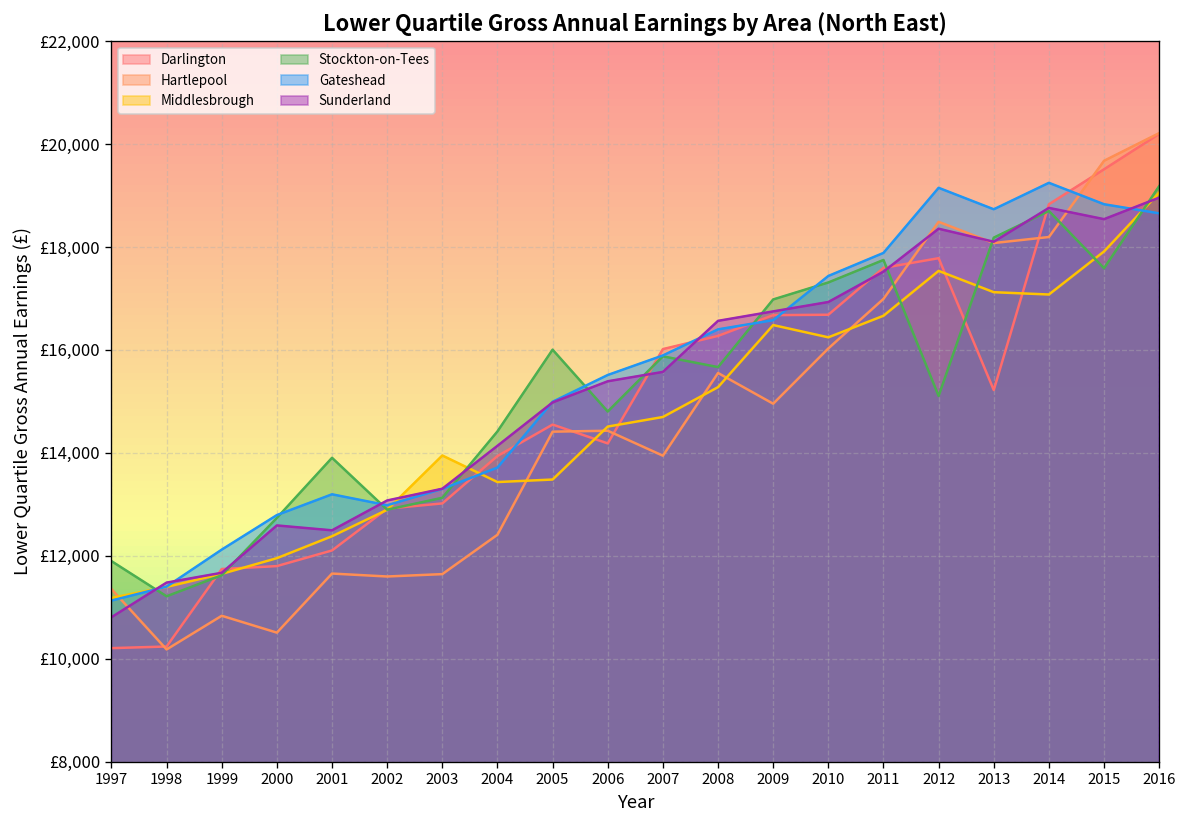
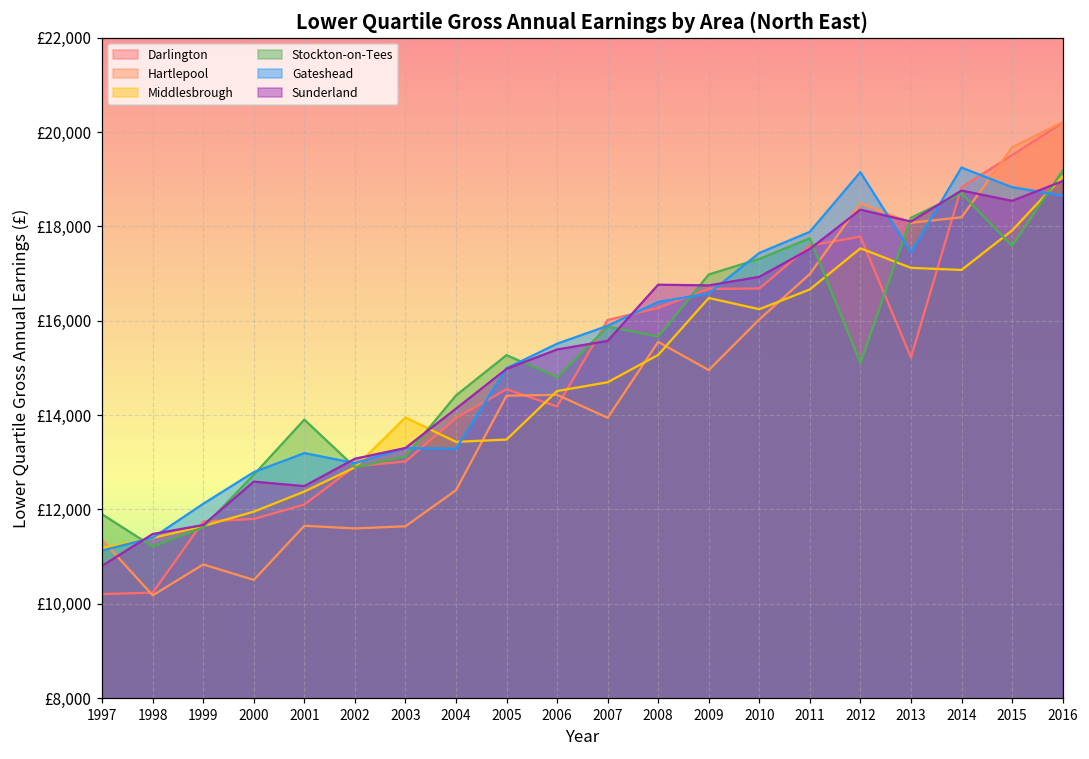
  {
    "Middlesbrough": {
      "2000": "£12,000",
      "2001": "£12,400",
      "2003": "£13,900",
      "2004": "£13,400",
      "2005": "£13,500",
      "2006": "£14,500",
      "2007": "£14,700",
      "2008": "£15,300",
      "2009": "£16,500",
      "2010": "£16,200",
      "2011": "£16,700",
      "2012": "£17,500",
      "2013": "£17,100",
      "2014": "£17,100",
      "2015": "£17,900",
      "2016": "£19,100"
    },
    "Stockton-on-Tees": {
      "1997": "£11,900",
      "1998": "£11,200",
      "2001": "£13,900",
      "2003": "£13,100",
      "2004": "£14,400",
-     "2005": "£16,000",
+     "2005": "£15,300",
      "2006": "£14,800",
      "2008": "£15,700",
      "2009": "£17,000",
      "2010": "£17,300",
      "2011": "£17,700",
      "2012": "£15,100",
      "2013": "£18,200",
      "2014": "£18,700",
      "2015": "£17,600",
      "2016": "£19,200"
    },
    "Gateshead": {
      "1999": "£12,100",
      "2001": "£13,200",
      "2002": "£13,000",
-     "2004": "£13,700",
+     "2004": "£13,300",
      "2006": "£15,500",
      "2008": "£16,400",
      "2009": "£16,600",
      "2010": "£17,400",
      "2011": "£17,900",
      "2012": "£19,200",
-     "2013": "£18,700",
+     "2013": "£17,500",
      "2014": "£19,200",
      "2015": "£18,800",
      "2016": "£18,700"
    },
    "Sunderland": {
      "1997": "£10,800",
      "1998": "£11,500",
      "2000": "£12,600",
      "2001": "£12,500",
      "2002": "£13,100",
      "2004": "£14,100",
      "2006": "£15,400",
      "2007": "£15,600",
-     "2008": "£16,600",
+     "2008": "£16,800",
      "2009": "£16,700",
      "2010": "£16,900",
      "2011": "£17,500",
      "2012": "£18,400",
      "2014": "£18,800",
      "2015": "£18,500",
      "2016": "£19,000"
    }
  }
